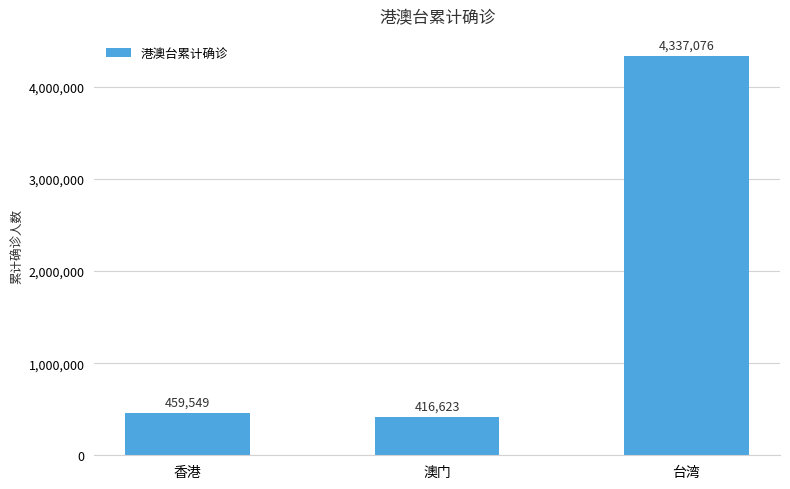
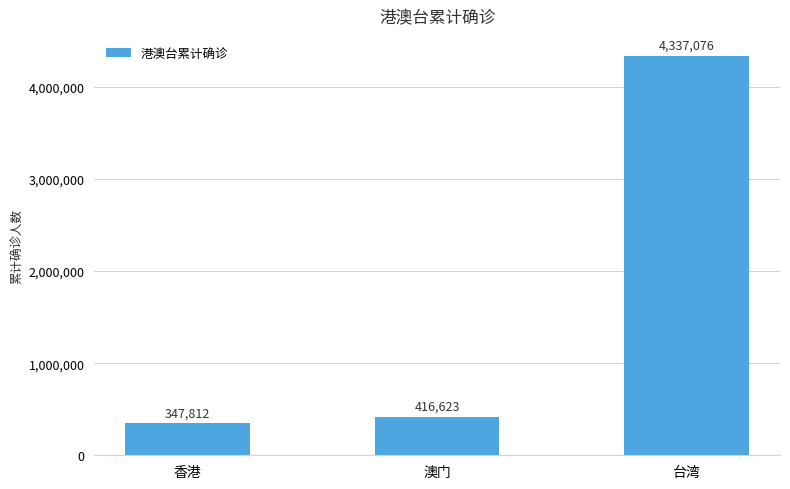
  {
-   "香港": "459,549",
+   "香港": "347,812",
    "澳门": "416,623",
    "台湾": "4,337,076"
  }
